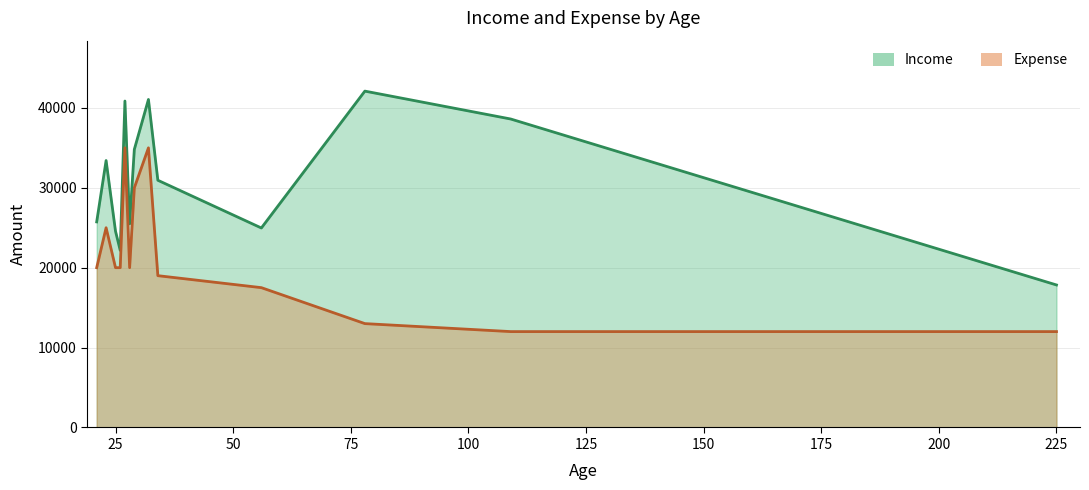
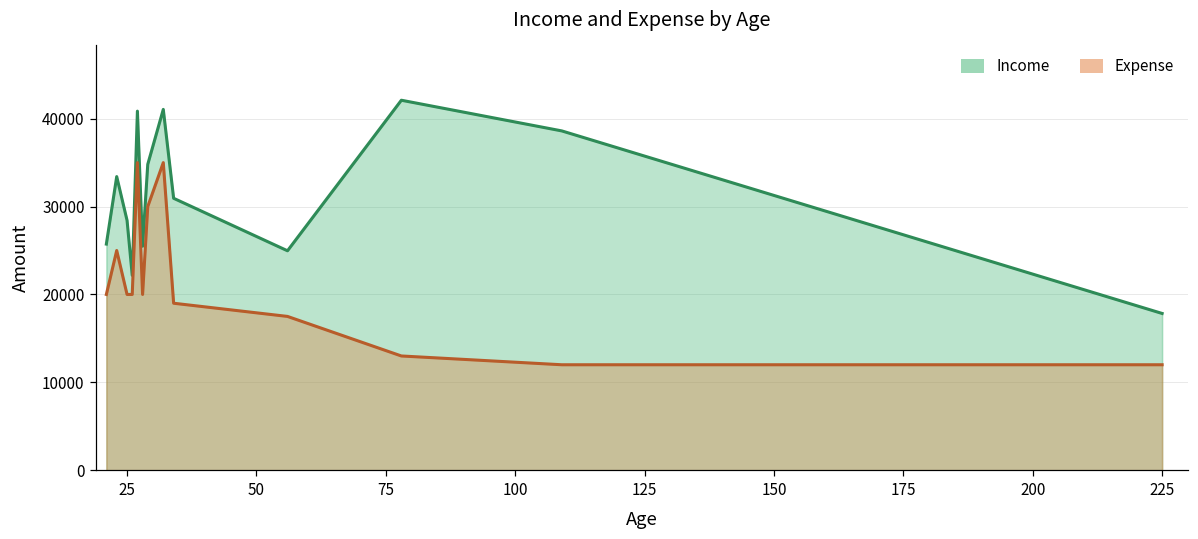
  {
    "Income": {
-     "25": 25000,
+     "25": 28000,
      "225": 18000
    },
    "Expense": {
      "25": 20000,
      "225": 12000
    }
  }
